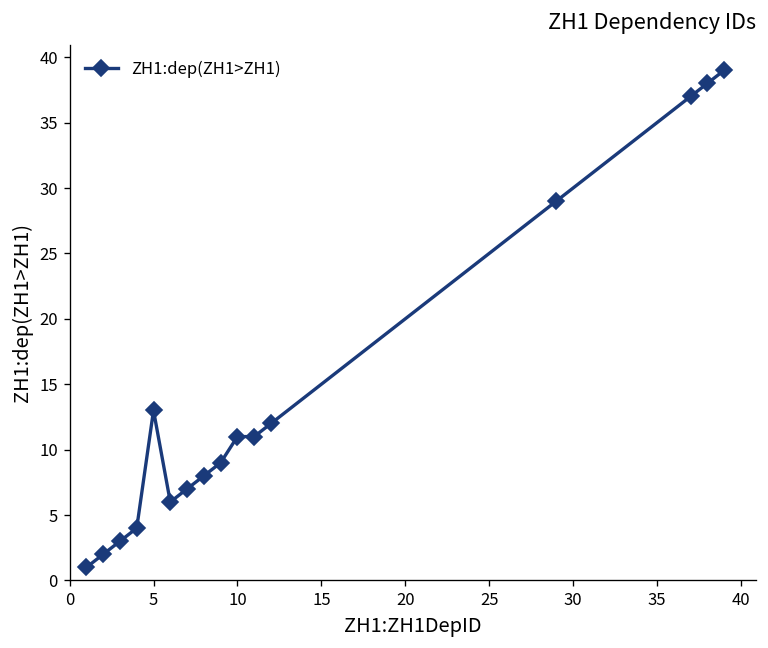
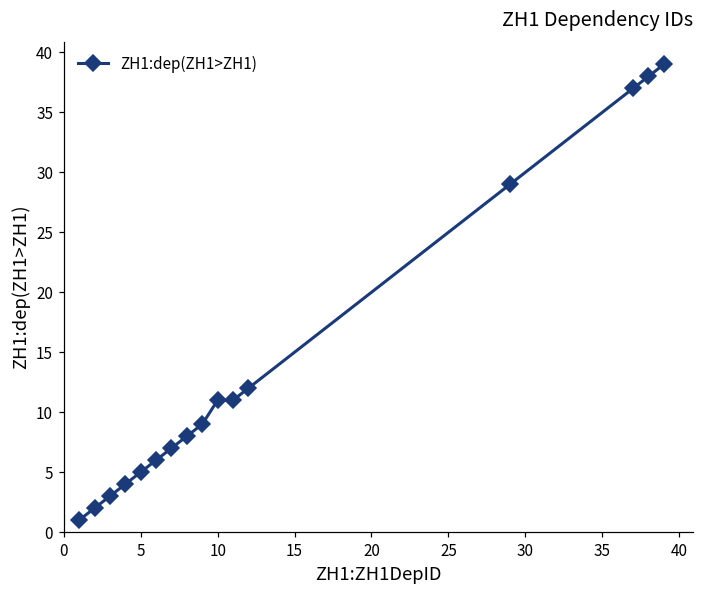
  {
-   "5": 13,
+   "5": 5,
    "10": 11
  }
